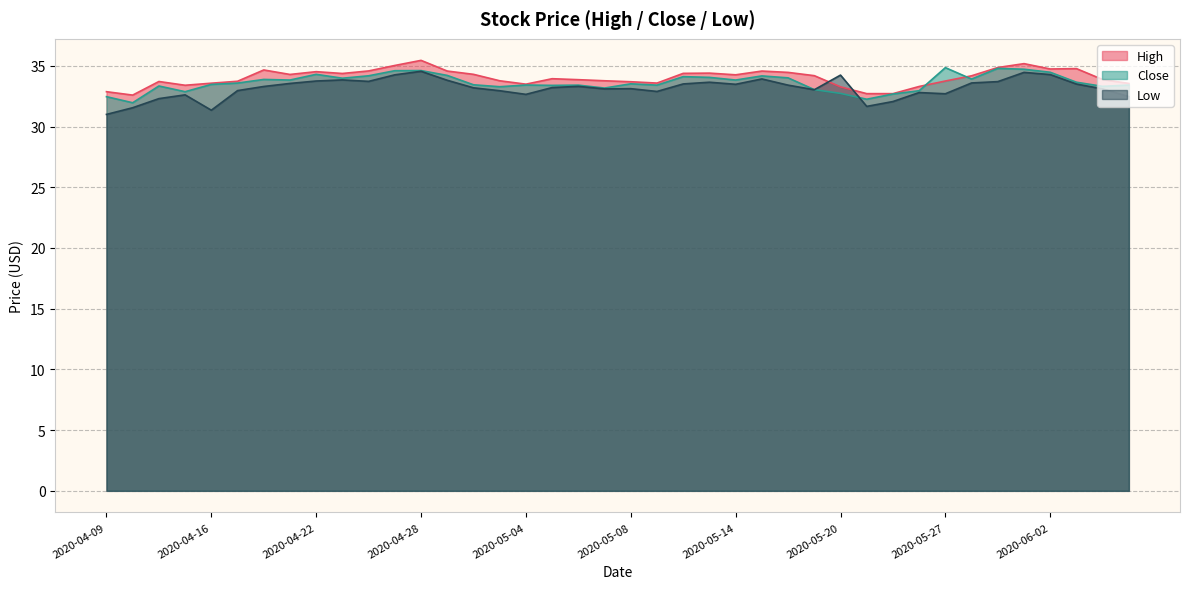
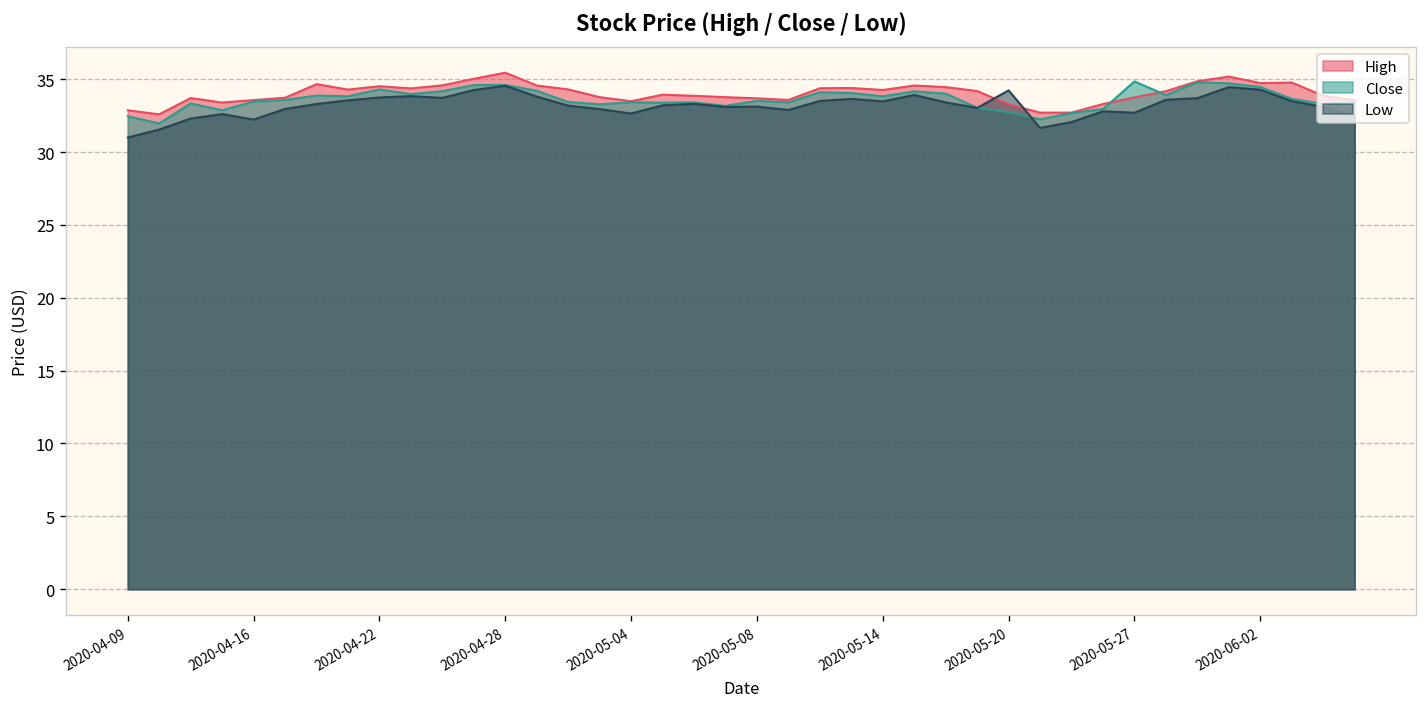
  {
    "High": {
      "2020-04-09": 32.9,
      "2020-04-22": 34.5,
      "2020-04-28": 35.5,
      "2020-05-14": 34.3,
      "2020-05-20": 33.3,
      "2020-05-27": 33.8,
      "2020-06-02": 34.7
    },
    "Close": {
      "2020-04-09": 32.5,
      "2020-04-22": 34.3,
      "2020-05-14": 33.8,
      "2020-05-20": 32.7,
      "2020-05-27": 34.9
    },
    "Low": {
      "2020-04-09": 31.0,
-     "2020-04-16": 31.3,
+     "2020-04-16": 32.2,
      "2020-04-22": 33.8,
      "2020-05-04": 32.7,
      "2020-05-08": 33.1,
      "2020-05-14": 33.5,
      "2020-05-20": 34.2,
      "2020-05-27": 32.7
    }
  }
